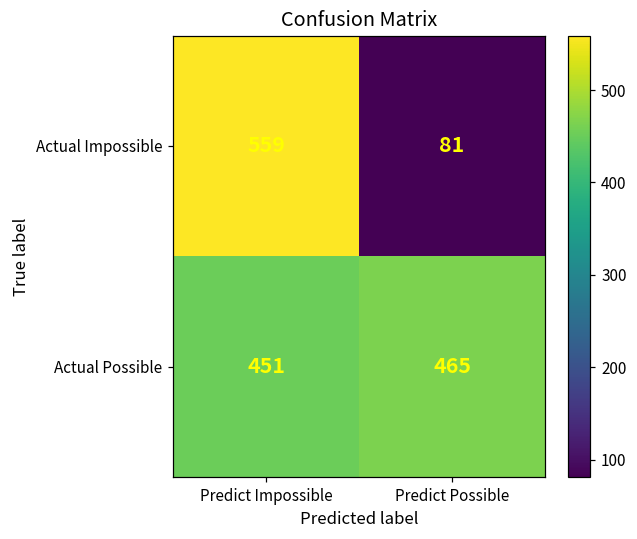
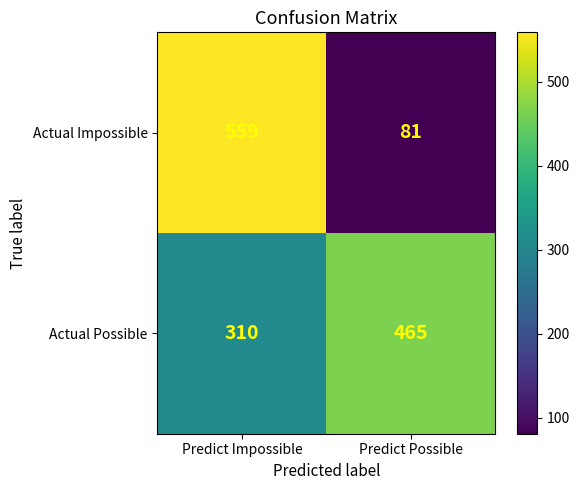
  {
    "Actual Impossible": {
      "Predict Possible": 81
    },
    "Actual Possible": {
-     "Predict Impossible": 451,
+     "Predict Impossible": 310,
      "Predict Possible": 465
    }
  }
